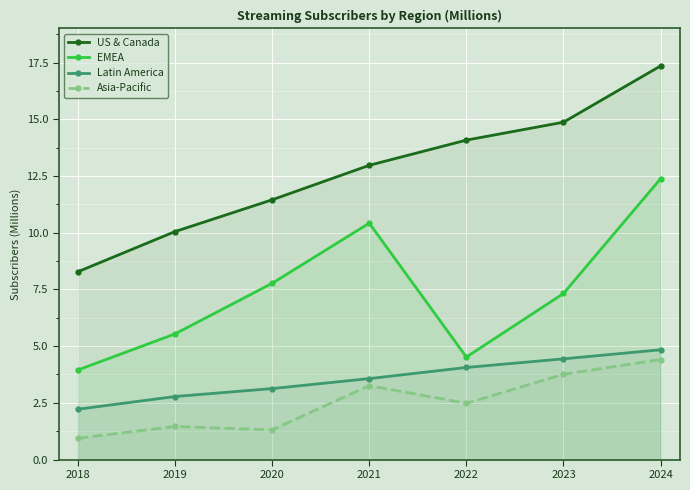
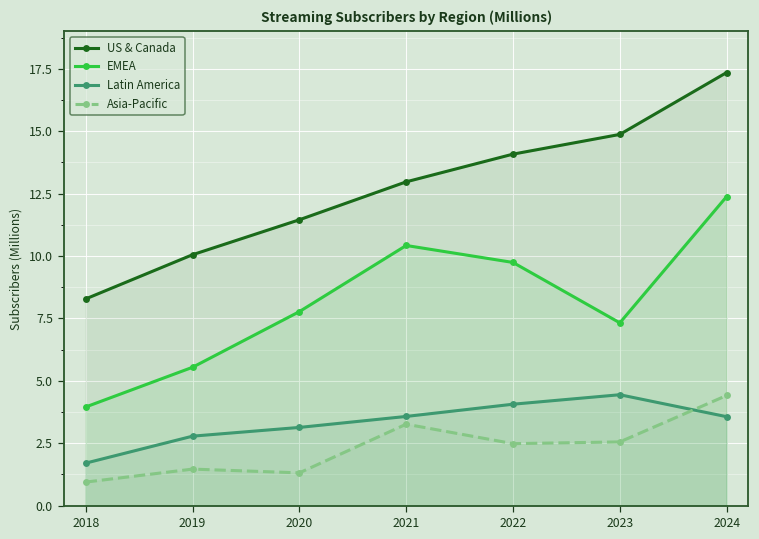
  {
    "US & Canada": {
      "2018": 8.3,
      "2019": 10.1,
      "2020": 11.5,
      "2021": 13.0,
      "2022": 14.1,
      "2023": 14.9,
      "2024": 17.4
    },
    "EMEA": {
      "2018": 4.0,
      "2019": 5.5,
      "2020": 7.8,
      "2021": 10.4,
-     "2022": 4.5,
+     "2022": 9.7,
      "2023": 7.3,
      "2024": 12.4
    },
    "Latin America": {
-     "2018": 2.2,
+     "2018": 1.7,
      "2019": 2.8,
      "2020": 3.1,
      "2021": 3.6,
      "2022": 4.1,
      "2023": 4.4,
-     "2024": 4.8
+     "2024": 3.6
    },
    "Asia-Pacific": {
      "2018": 0.9,
      "2019": 1.5,
      "2020": 1.3,
      "2021": 3.3,
      "2022": 2.5,
-     "2023": 3.8,
+     "2023": 2.6,
      "2024": 4.4
    }
  }
